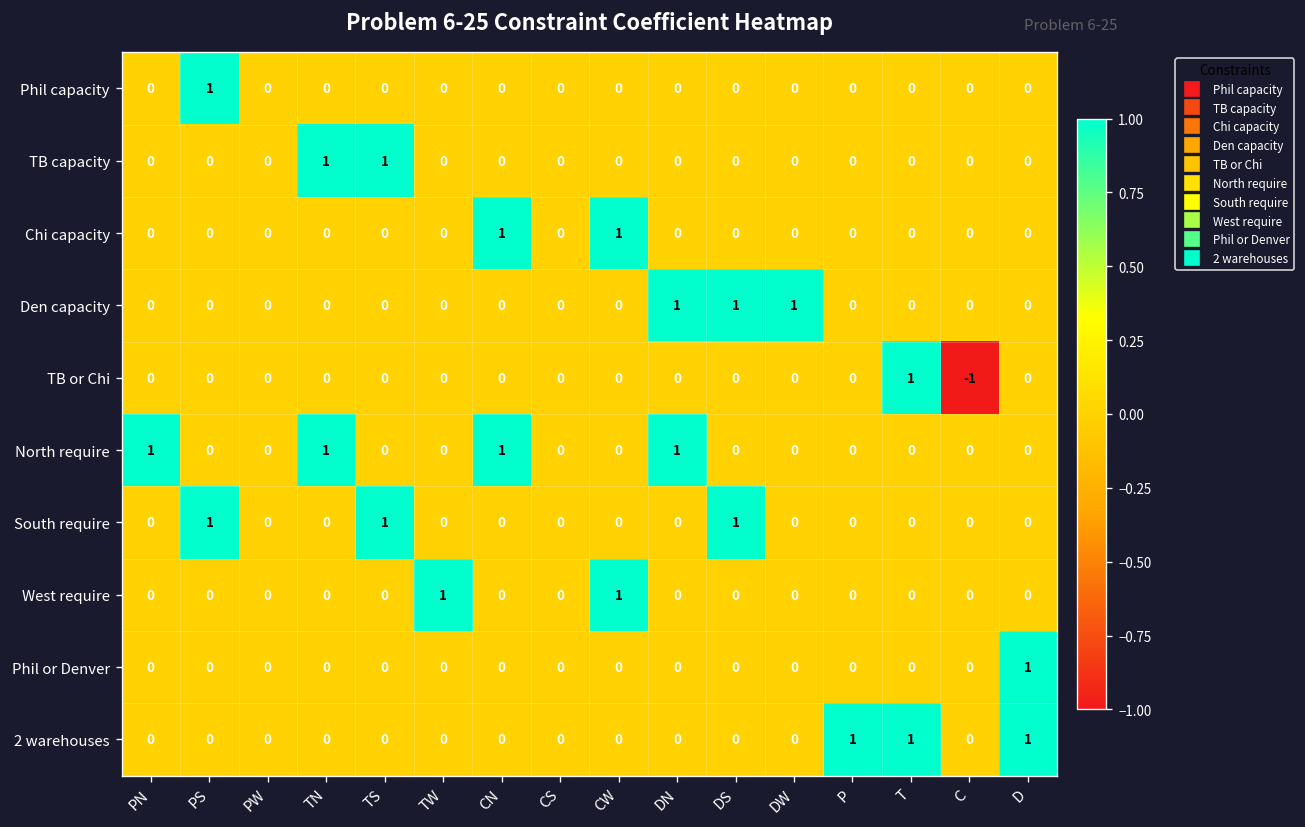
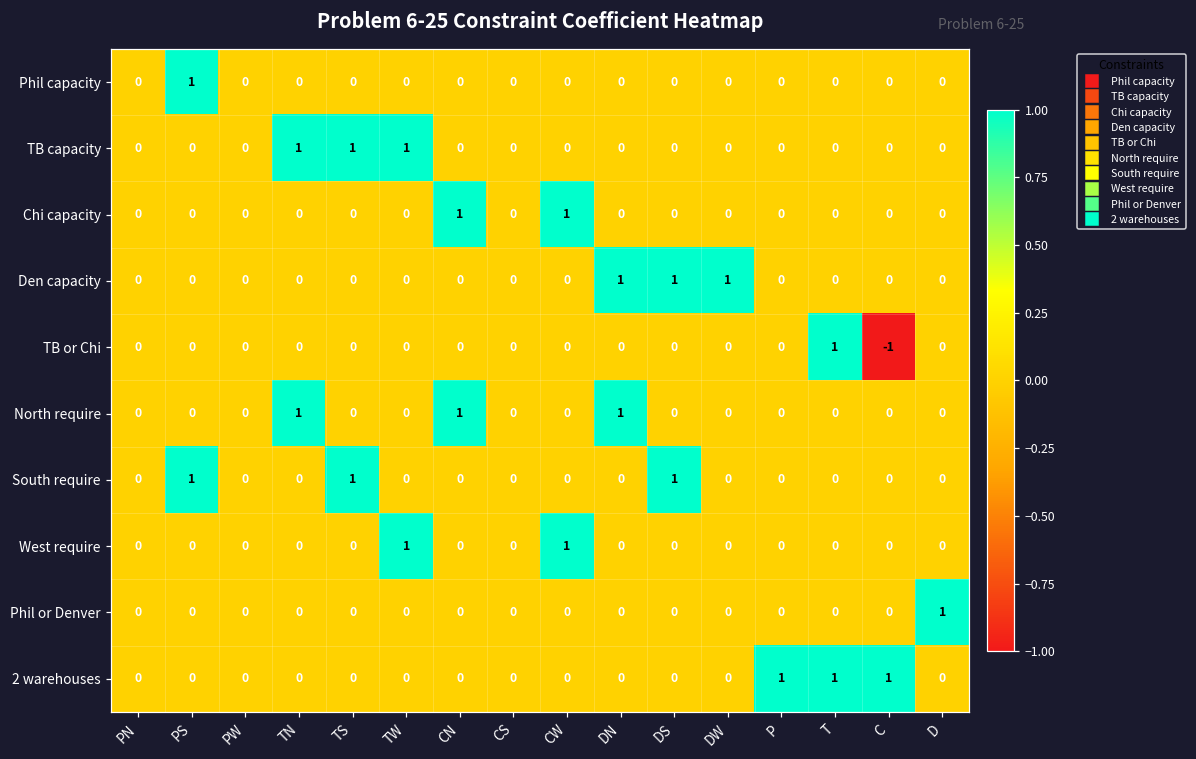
  {
    "Phil capacity": {
      "PN": 0,
      "PS": 1,
      "PW": 0,
      "TN": 0,
      "TS": 0,
      "TW": 0,
      "CN": 0,
      "CS": 0,
      "CW": 0,
      "DN": 0,
      "DS": 0,
      "DW": 0,
      "P": 0,
      "T": 0,
      "C": 0,
      "D": 0
    },
    "TB capacity": {
      "PN": 0,
      "PS": 0,
      "PW": 0,
      "TN": 1,
      "TS": 1,
-     "TW": 0,
+     "TW": 1,
      "CN": 0,
      "CS": 0,
      "CW": 0,
      "DN": 0,
      "DS": 0,
      "DW": 0,
      "P": 0,
      "T": 0,
      "C": 0,
      "D": 0
    },
    "Chi capacity": {
      "PN": 0,
      "PS": 0,
      "PW": 0,
      "TN": 0,
      "TS": 0,
      "TW": 0,
      "CN": 1,
      "CS": 0,
      "CW": 1,
      "DN": 0,
      "DS": 0,
      "DW": 0,
      "P": 0,
      "T": 0,
      "C": 0,
      "D": 0
    },
    "Den capacity": {
      "PN": 0,
      "PS": 0,
      "PW": 0,
      "TN": 0,
      "TS": 0,
      "TW": 0,
      "CN": 0,
      "CS": 0,
      "CW": 0,
      "DN": 1,
      "DS": 1,
      "DW": 1,
      "P": 0,
      "T": 0,
      "C": 0,
      "D": 0
    },
    "TB or Chi": {
      "PN": 0,
      "PS": 0,
      "PW": 0,
      "TN": 0,
      "TS": 0,
      "TW": 0,
      "CN": 0,
      "CS": 0,
      "CW": 0,
      "DN": 0,
      "DS": 0,
      "DW": 0,
      "P": 0,
      "T": 1,
      "C": -1,
      "D": 0
    },
    "North require": {
-     "PN": 1,
+     "PN": 0,
      "PS": 0,
      "PW": 0,
      "TN": 1,
      "TS": 0,
      "TW": 0,
      "CN": 1,
      "CS": 0,
      "CW": 0,
      "DN": 1,
      "DS": 0,
      "DW": 0,
      "P": 0,
      "T": 0,
      "C": 0,
      "D": 0
    },
    "South require": {
      "PN": 0,
      "PS": 1,
      "PW": 0,
      "TN": 0,
      "TS": 1,
      "TW": 0,
      "CN": 0,
      "CS": 0,
      "CW": 0,
      "DN": 0,
      "DS": 1,
      "DW": 0,
      "P": 0,
      "T": 0,
      "C": 0,
      "D": 0
    },
    "West require": {
      "PN": 0,
      "PS": 0,
      "PW": 0,
      "TN": 0,
      "TS": 0,
      "TW": 1,
      "CN": 0,
      "CS": 0,
      "CW": 1,
      "DN": 0,
      "DS": 0,
      "DW": 0,
      "P": 0,
      "T": 0,
      "C": 0,
      "D": 0
    },
    "Phil or Denver": {
      "PN": 0,
      "PS": 0,
      "PW": 0,
      "TN": 0,
      "TS": 0,
      "TW": 0,
      "CN": 0,
      "CS": 0,
      "CW": 0,
      "DN": 0,
      "DS": 0,
      "DW": 0,
      "P": 0,
      "T": 0,
      "C": 0,
      "D": 1
    },
    "2 warehouses": {
      "PN": 0,
      "PS": 0,
      "PW": 0,
      "TN": 0,
      "TS": 0,
      "TW": 0,
      "CN": 0,
      "CS": 0,
      "CW": 0,
      "DN": 0,
      "DS": 0,
      "DW": 0,
      "P": 1,
      "T": 1,
-     "C": 0,
-     "D": 1
+     "C": 1,
+     "D": 0
    }
  }
